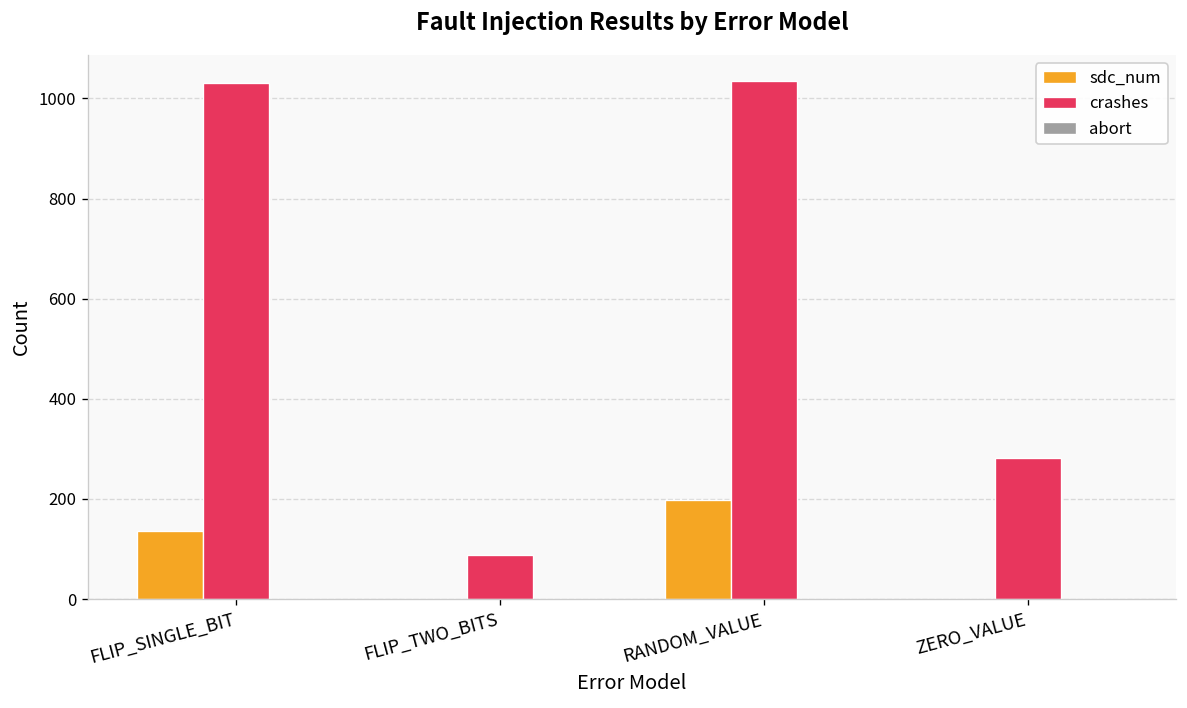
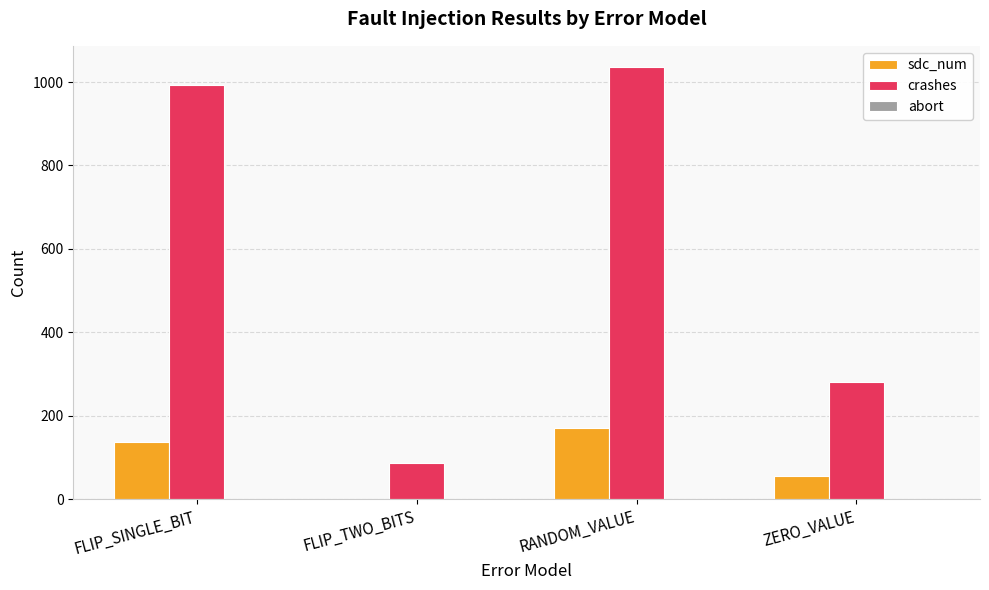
  {
    "sdc_num": {
      "FLIP_SINGLE_BIT": 140,
      "FLIP_TWO_BITS": 0,
-     "RANDOM_VALUE": 200,
-     "ZERO_VALUE": 0
+     "RANDOM_VALUE": 170,
+     "ZERO_VALUE": 60
    },
    "crashes": {
-     "FLIP_SINGLE_BIT": 1030,
+     "FLIP_SINGLE_BIT": 990,
      "FLIP_TWO_BITS": 90,
      "RANDOM_VALUE": 1040,
      "ZERO_VALUE": 280
    },
    "abort": {
      "FLIP_SINGLE_BIT": 0,
      "FLIP_TWO_BITS": 0,
      "RANDOM_VALUE": 0,
      "ZERO_VALUE": 0
    }
  }
